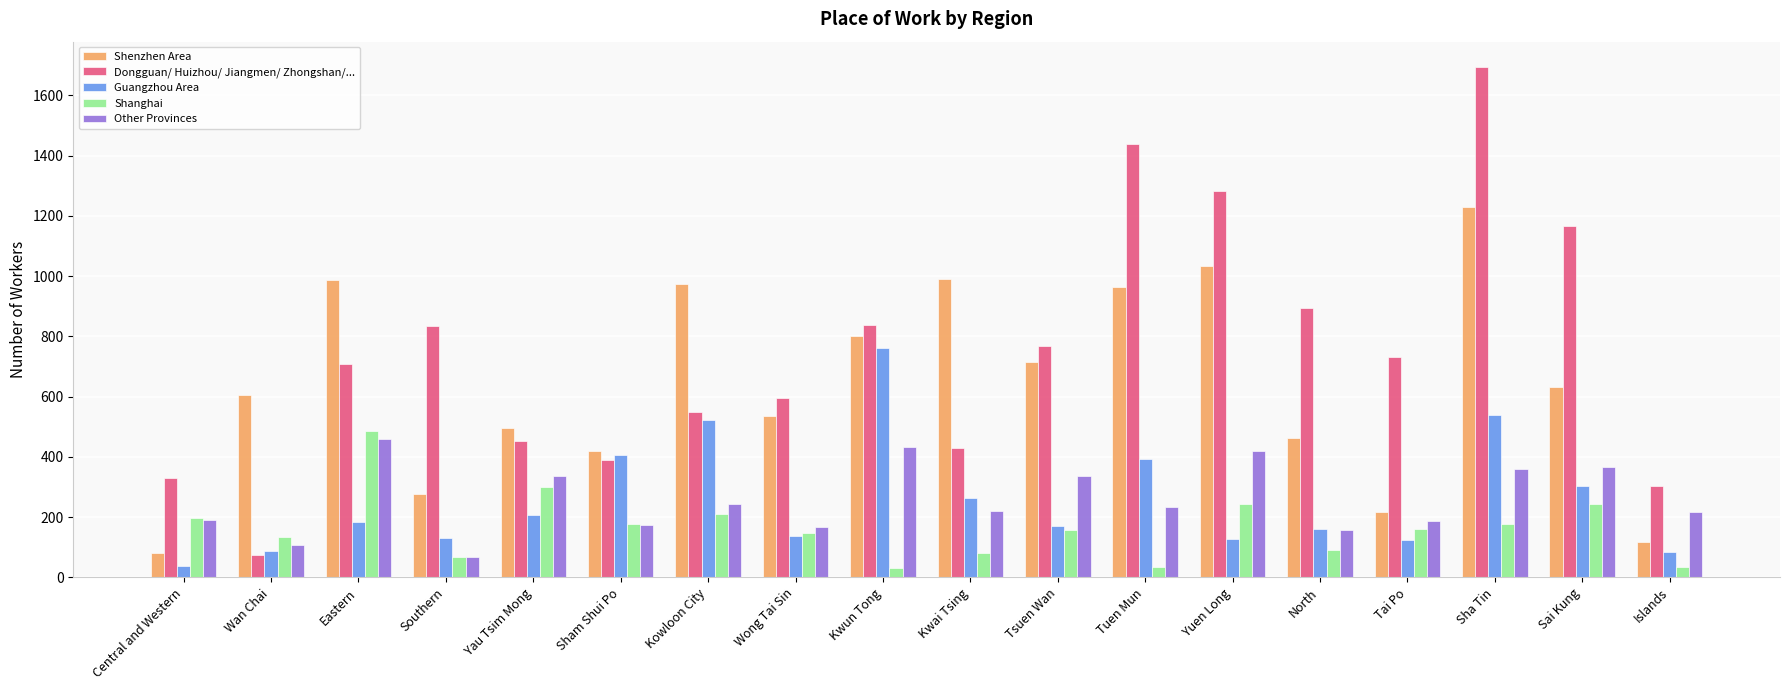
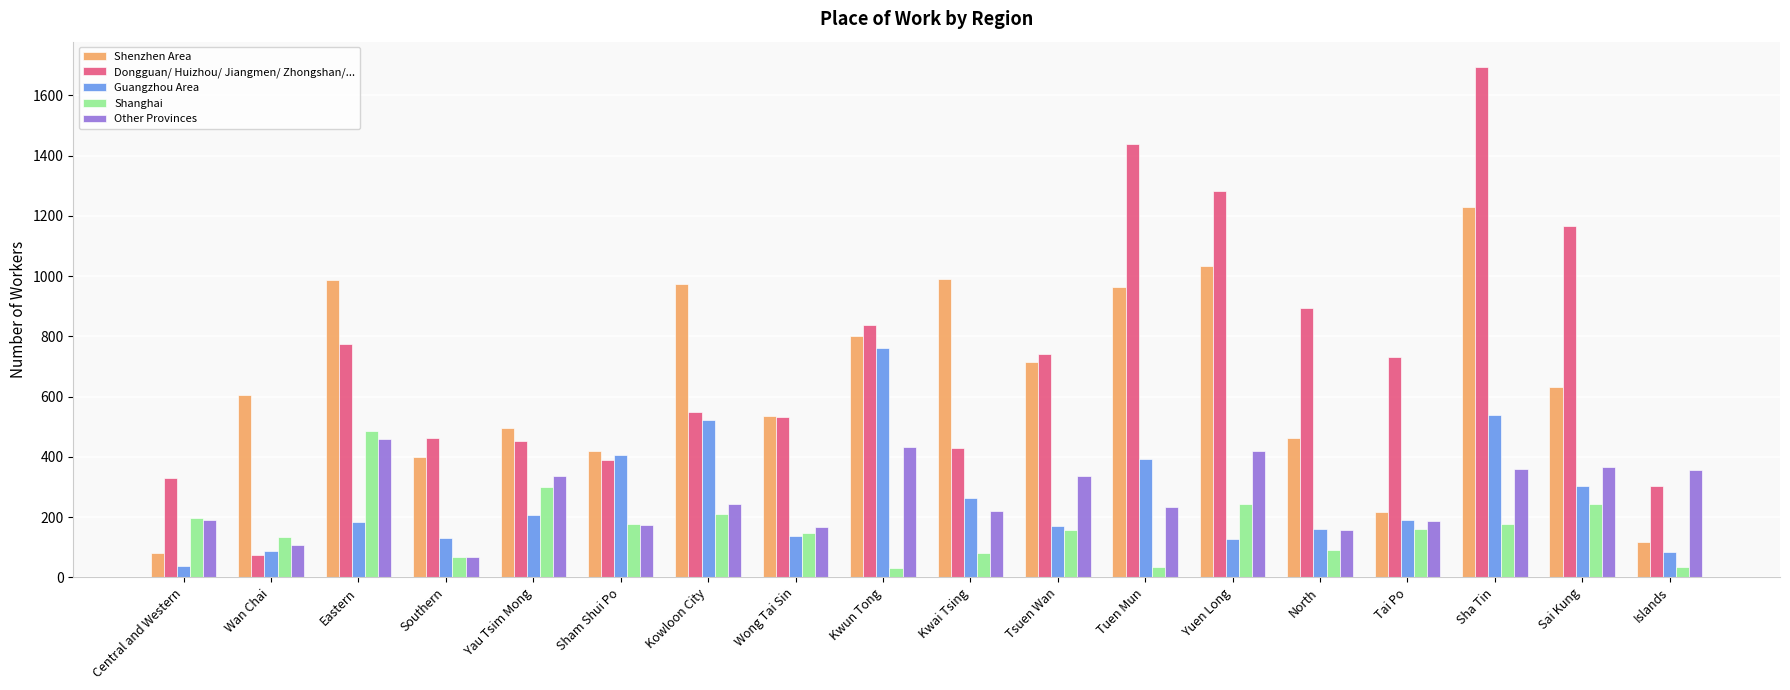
  {
    "Shenzhen Area": {
      "Central and Western": 80,
      "Wan Chai": 610,
      "Eastern": 990,
-     "Southern": 280,
+     "Southern": 400,
      "Yau Tsim Mong": 500,
      "Sham Shui Po": 420,
      "Kowloon City": 970,
      "Wong Tai Sin": 540,
      "Kwun Tong": 800,
      "Kwai Tsing": 990,
      "Tsuen Wan": 720,
      "Tuen Mun": 960,
      "Yuen Long": 1030,
      "North": 460,
      "Tai Po": 220,
      "Sha Tin": 1230,
      "Sai Kung": 630,
      "Islands": 120
    },
    "Dongguan/ Huizhou/ Jiangmen/ Zhongshan/...": {
      "Central and Western": 330,
      "Wan Chai": 80,
-     "Eastern": 710,
-     "Southern": 830,
+     "Eastern": 780,
+     "Southern": 460,
      "Yau Tsim Mong": 450,
      "Sham Shui Po": 390,
      "Kowloon City": 550,
-     "Wong Tai Sin": 590,
+     "Wong Tai Sin": 530,
      "Kwun Tong": 840,
      "Kwai Tsing": 430,
-     "Tsuen Wan": 770,
+     "Tsuen Wan": 740,
      "Tuen Mun": 1440,
      "Yuen Long": 1280,
      "North": 900,
      "Tai Po": 730,
      "Sha Tin": 1690,
      "Sai Kung": 1170,
      "Islands": 310
    },
    "Guangzhou Area": {
      "Central and Western": 40,
      "Wan Chai": 90,
      "Eastern": 190,
      "Southern": 130,
      "Yau Tsim Mong": 210,
      "Sham Shui Po": 410,
      "Kowloon City": 520,
      "Wong Tai Sin": 140,
      "Kwun Tong": 760,
      "Kwai Tsing": 260,
      "Tsuen Wan": 170,
      "Tuen Mun": 390,
      "Yuen Long": 130,
      "North": 160,
-     "Tai Po": 120,
+     "Tai Po": 190,
      "Sha Tin": 540,
      "Sai Kung": 300,
      "Islands": 80
    },
    "Shanghai": {
      "Central and Western": 200,
      "Wan Chai": 130,
      "Eastern": 490,
      "Southern": 70,
      "Yau Tsim Mong": 300,
      "Sham Shui Po": 180,
      "Kowloon City": 210,
      "Wong Tai Sin": 150,
      "Kwun Tong": 30,
      "Kwai Tsing": 80,
      "Tsuen Wan": 160,
      "Tuen Mun": 30,
      "Yuen Long": 240,
      "North": 90,
      "Tai Po": 160,
      "Sha Tin": 180,
      "Sai Kung": 240,
      "Islands": 40
    },
    "Other Provinces": {
      "Central and Western": 190,
      "Wan Chai": 110,
      "Eastern": 460,
      "Southern": 70,
      "Yau Tsim Mong": 340,
      "Sham Shui Po": 180,
      "Kowloon City": 240,
      "Wong Tai Sin": 170,
      "Kwun Tong": 430,
      "Kwai Tsing": 220,
      "Tsuen Wan": 340,
      "Tuen Mun": 240,
      "Yuen Long": 420,
      "North": 160,
      "Tai Po": 190,
      "Sha Tin": 360,
      "Sai Kung": 370,
-     "Islands": 220
+     "Islands": 360
    }
  }
